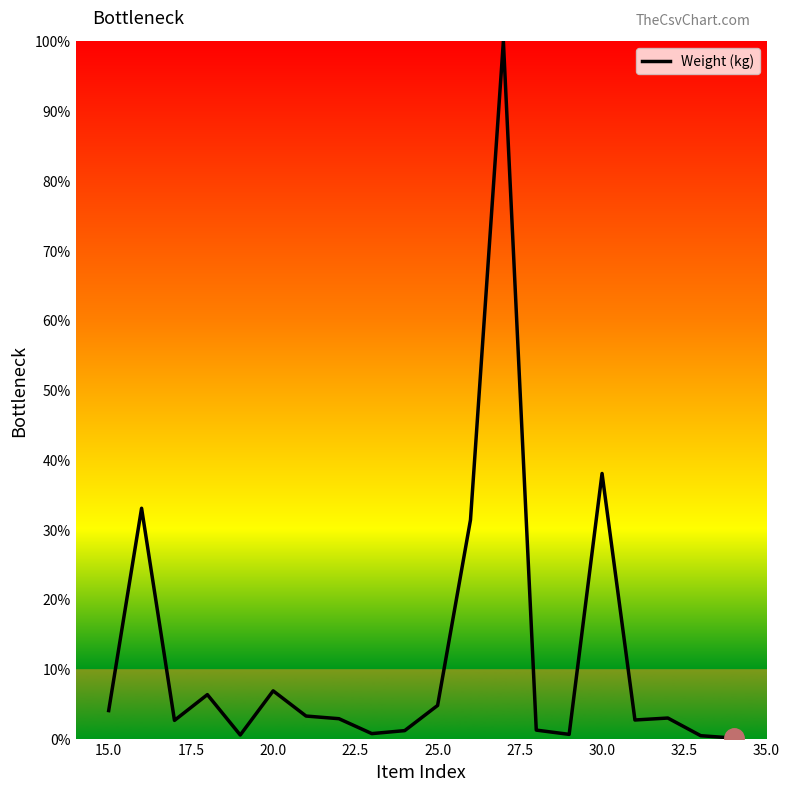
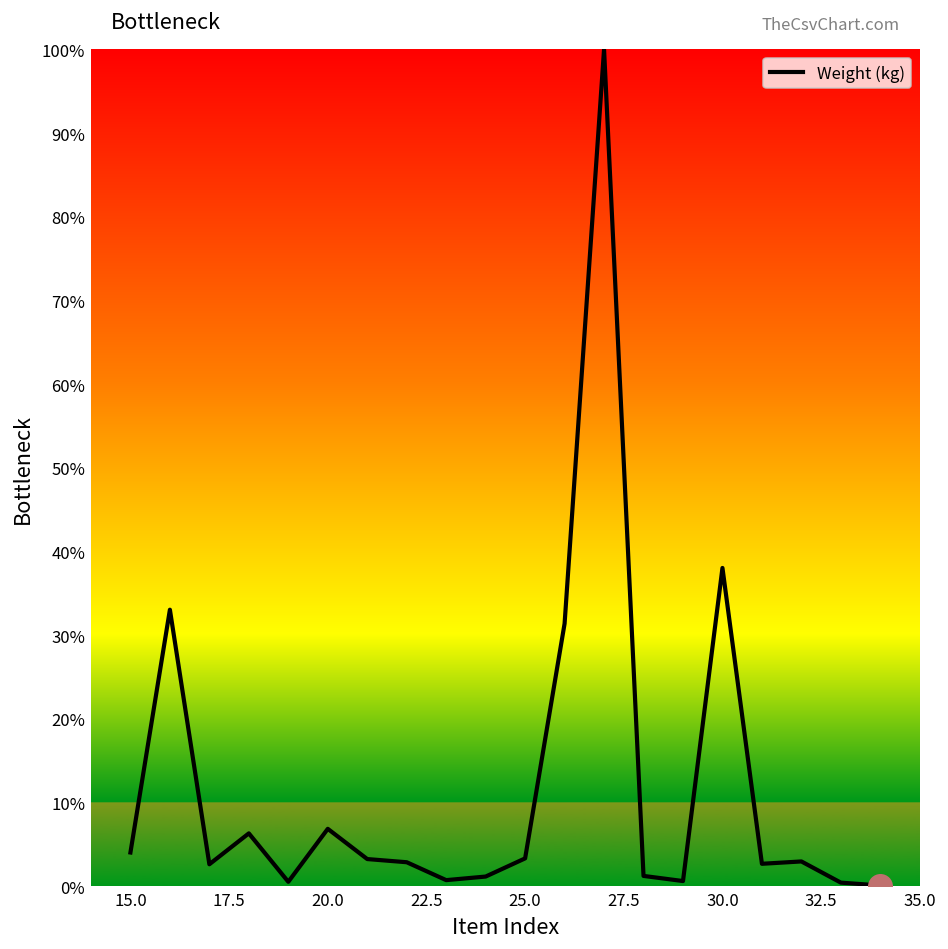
  {
    "Weight (kg)": {
      "15.0": "4%",
      "20.0": "7%",
-     "25.0": "5%",
+     "25.0": "3%",
      "30.0": "38%"
    }
  }
